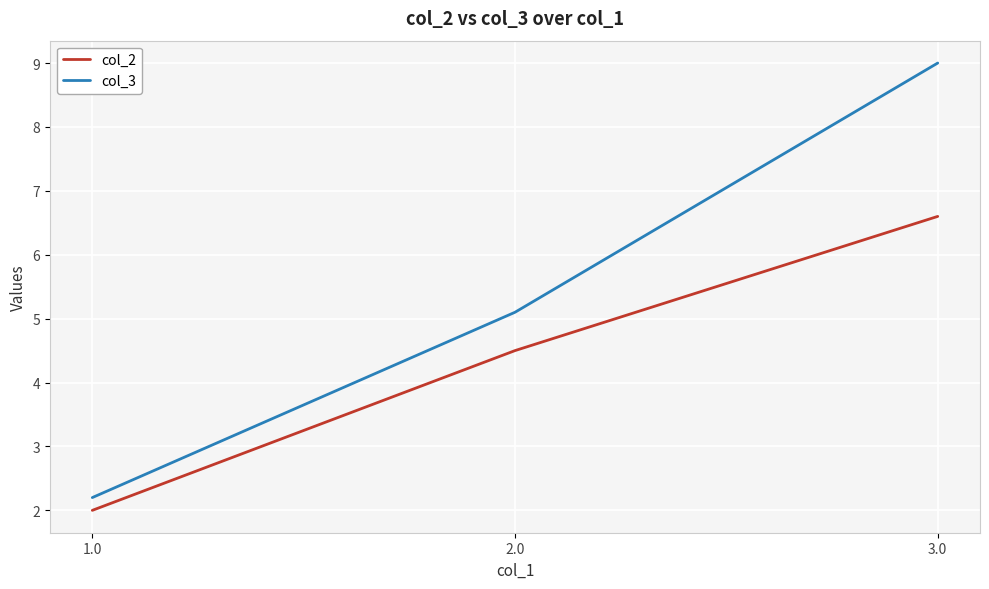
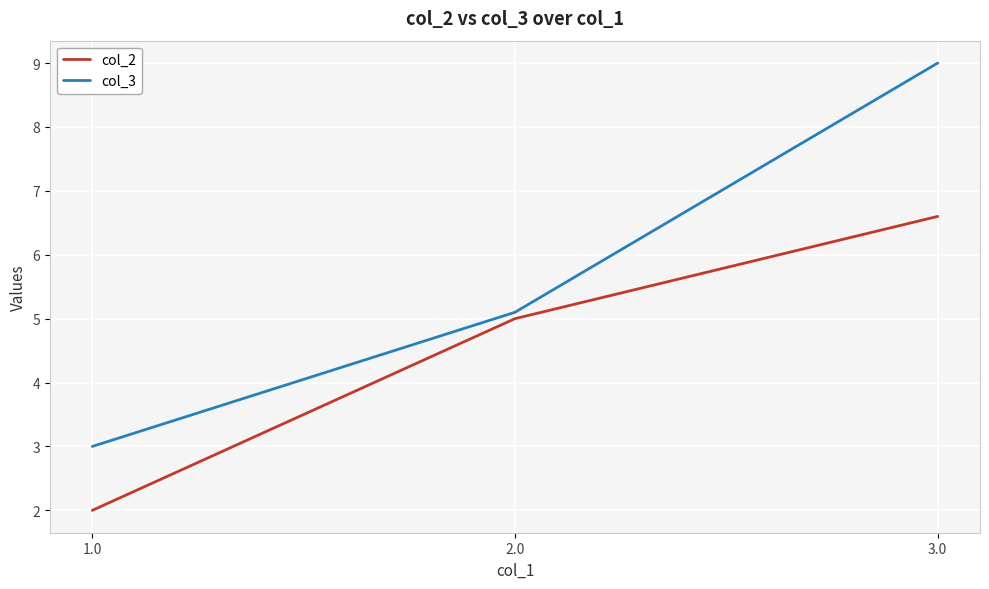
  {
    "col_2": {
      "1.0": 2.0,
-     "2.0": 4.5,
+     "2.0": 5.0,
      "3.0": 6.6
    },
    "col_3": {
-     "1.0": 2.2,
+     "1.0": 3.0,
      "2.0": 5.1,
      "3.0": 9.0
    }
  }
